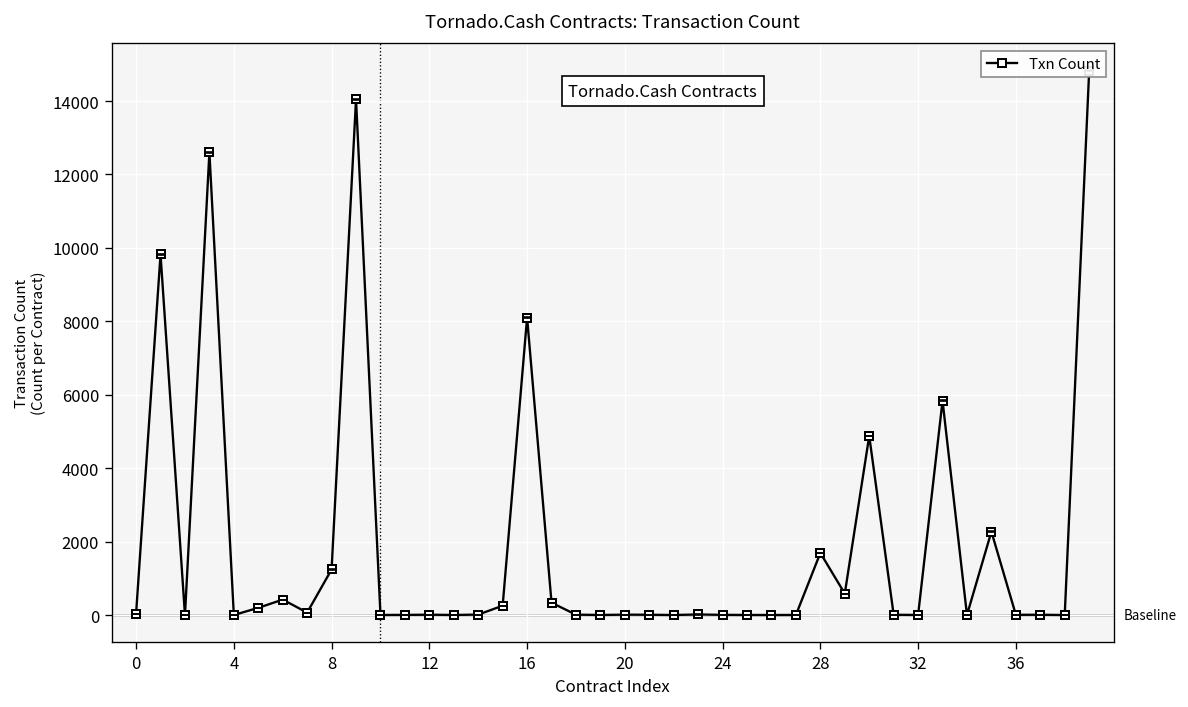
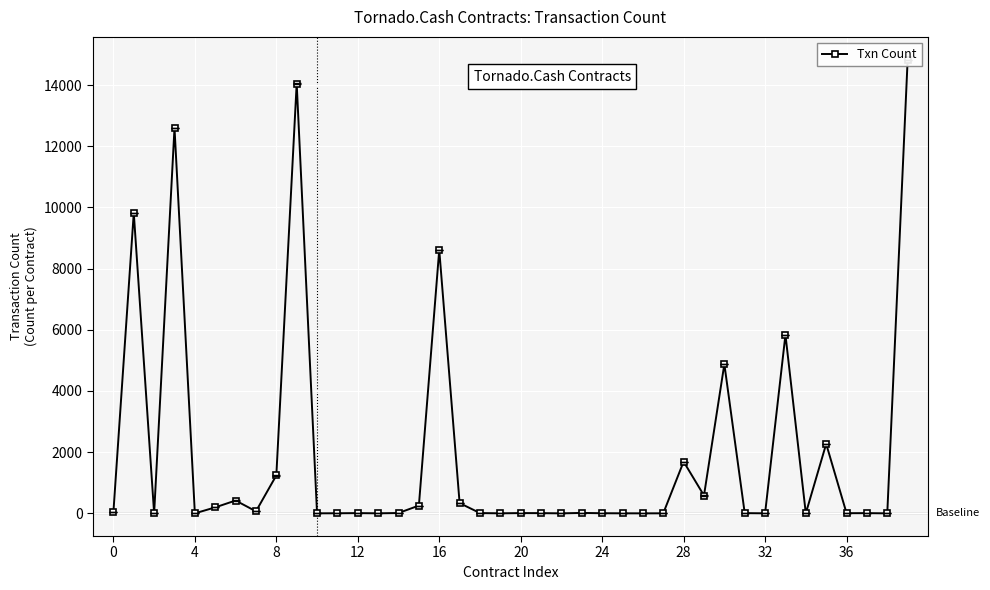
  {
    "Txn Count": {
-     "16": 8100
+     "16": 8600
    }
  }
